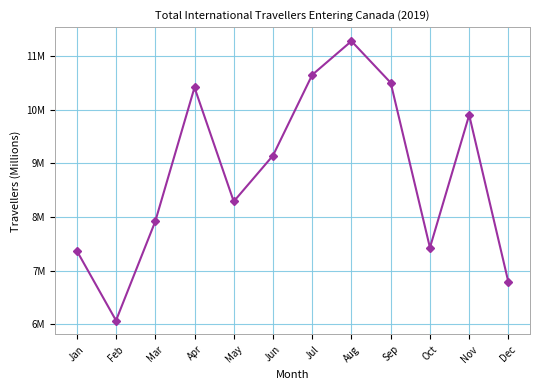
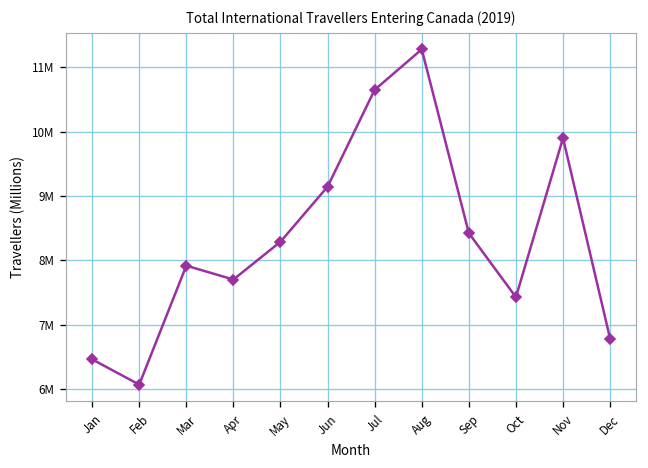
  {
-   "Jan": 7400000,
+   "Jan": 6500000,
    "Feb": 6100000,
    "Mar": 7900000,
-   "Apr": 10400000,
+   "Apr": 7700000,
    "May": 8300000,
    "Jun": 9100000,
    "Jul": 10700000,
    "Aug": 11300000,
-   "Sep": 10500000,
+   "Sep": 8400000,
    "Oct": 7400000,
    "Nov": 9900000,
    "Dec": 6800000
  }
